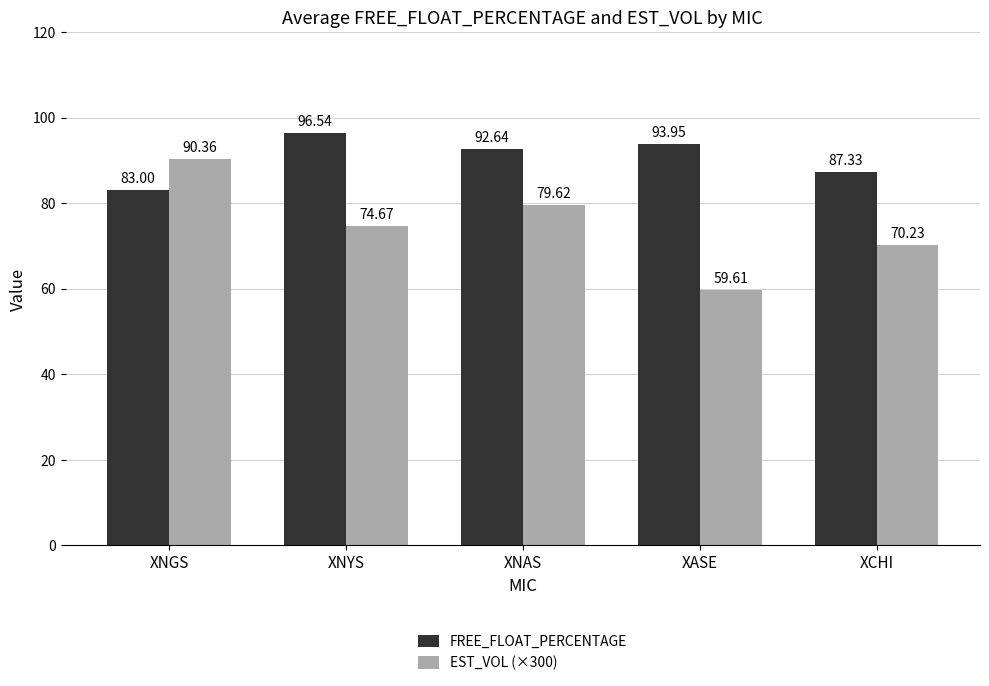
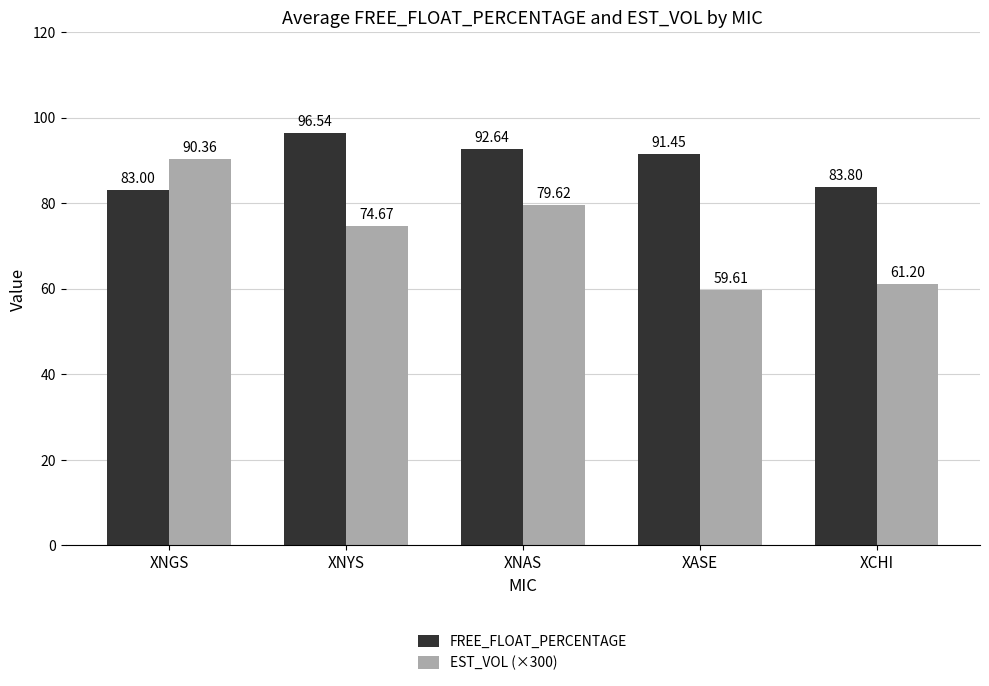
  {
    "FREE_FLOAT_PERCENTAGE": {
      "XNGS": 83.00,
      "XNYS": 96.54,
      "XNAS": 92.64,
-     "XASE": 93.95,
-     "XCHI": 87.33
+     "XASE": 91.45,
+     "XCHI": 83.80
    },
    "EST_VOL (×300)": {
      "XNGS": 90.36,
      "XNYS": 74.67,
      "XNAS": 79.62,
      "XASE": 59.61,
-     "XCHI": 70.23
+     "XCHI": 61.20
    }
  }
